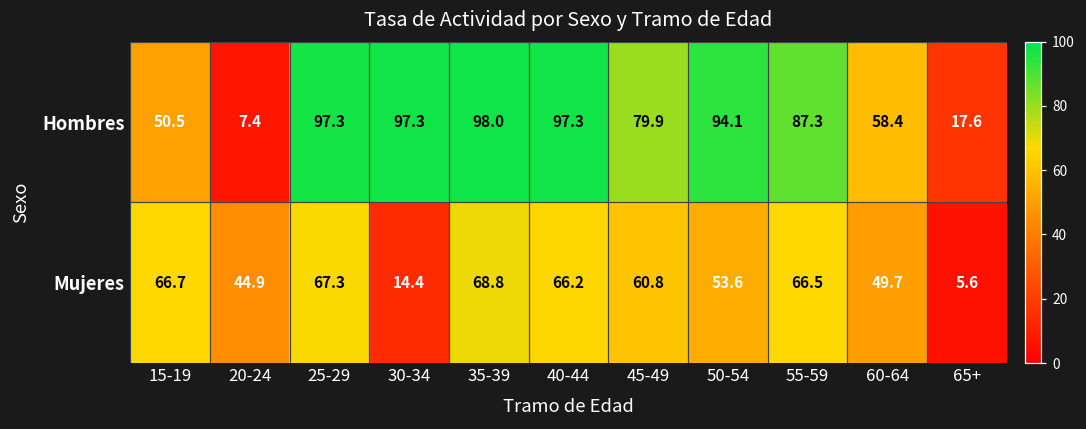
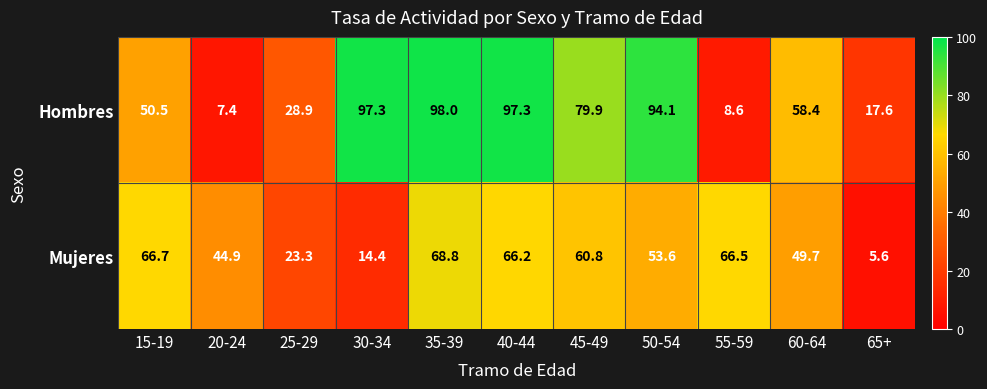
  {
    "Hombres": {
      "15-19": 50.5,
      "20-24": 7.4,
-     "25-29": 97.3,
+     "25-29": 28.9,
      "30-34": 97.3,
      "35-39": 98.0,
      "40-44": 97.3,
      "45-49": 79.9,
      "50-54": 94.1,
-     "55-59": 87.3,
+     "55-59": 8.6,
      "60-64": 58.4,
      "65+": 17.6
    },
    "Mujeres": {
      "15-19": 66.7,
      "20-24": 44.9,
-     "25-29": 67.3,
+     "25-29": 23.3,
      "30-34": 14.4,
      "35-39": 68.8,
      "40-44": 66.2,
      "45-49": 60.8,
      "50-54": 53.6,
      "55-59": 66.5,
      "60-64": 49.7,
      "65+": 5.6
    }
  }
